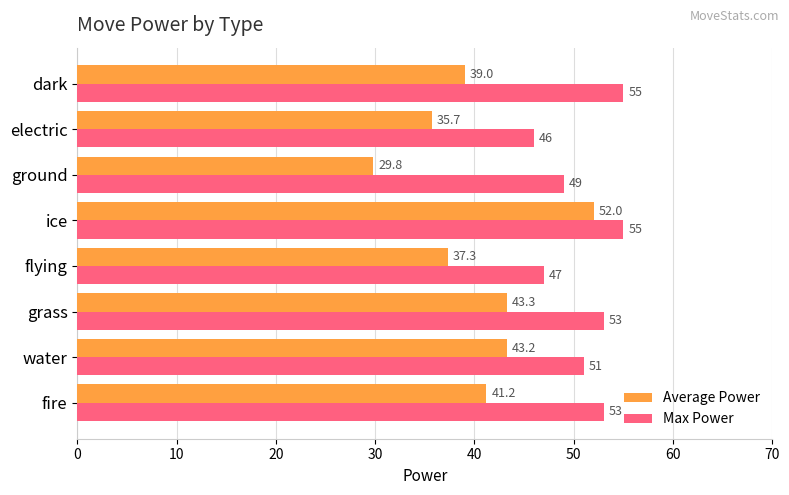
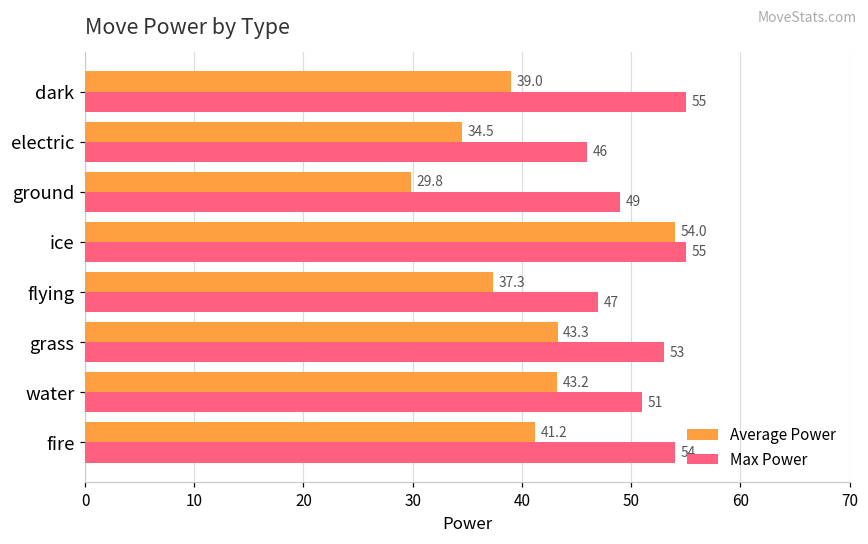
  {
    "Average Power": {
      "dark": 39.0,
-     "electric": 35.7,
+     "electric": 34.5,
      "ground": 29.8,
-     "ice": 52.0,
+     "ice": 54.0,
      "flying": 37.3,
      "grass": 43.3,
      "water": 43.2,
      "fire": 41.2
    },
    "Max Power": {
      "dark": 55,
      "electric": 46,
      "ground": 49,
      "ice": 55,
      "flying": 47,
      "grass": 53,
      "water": 51,
-     "fire": 53
+     "fire": 54
    }
  }
